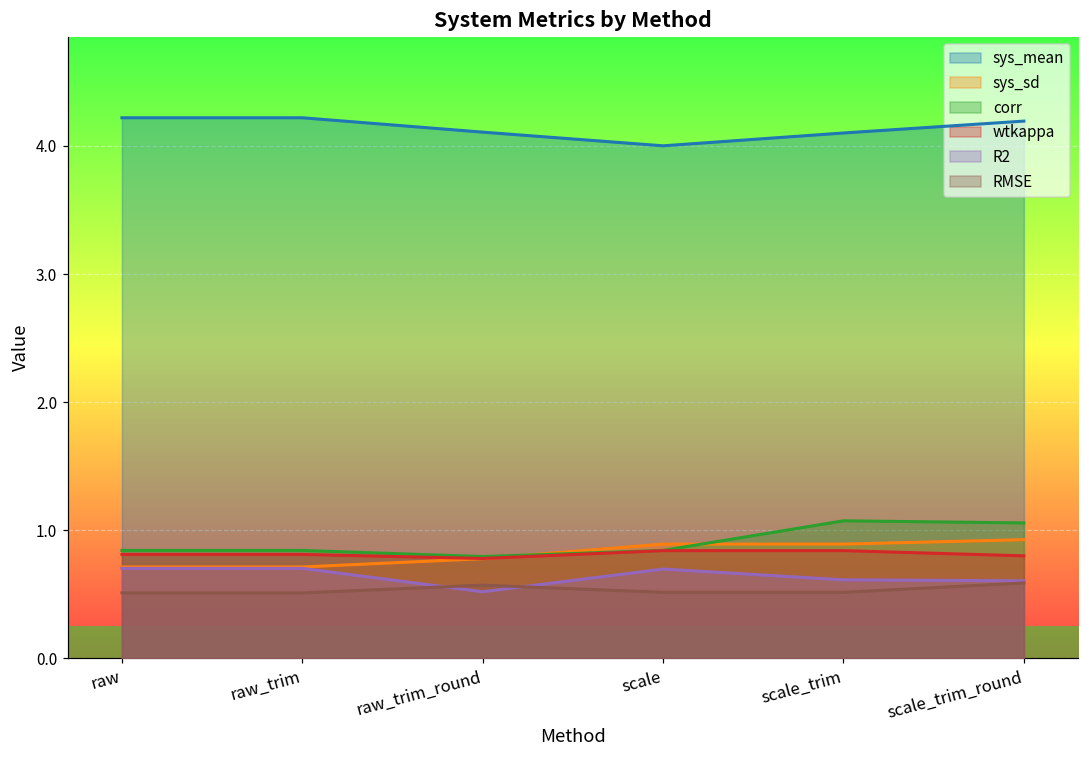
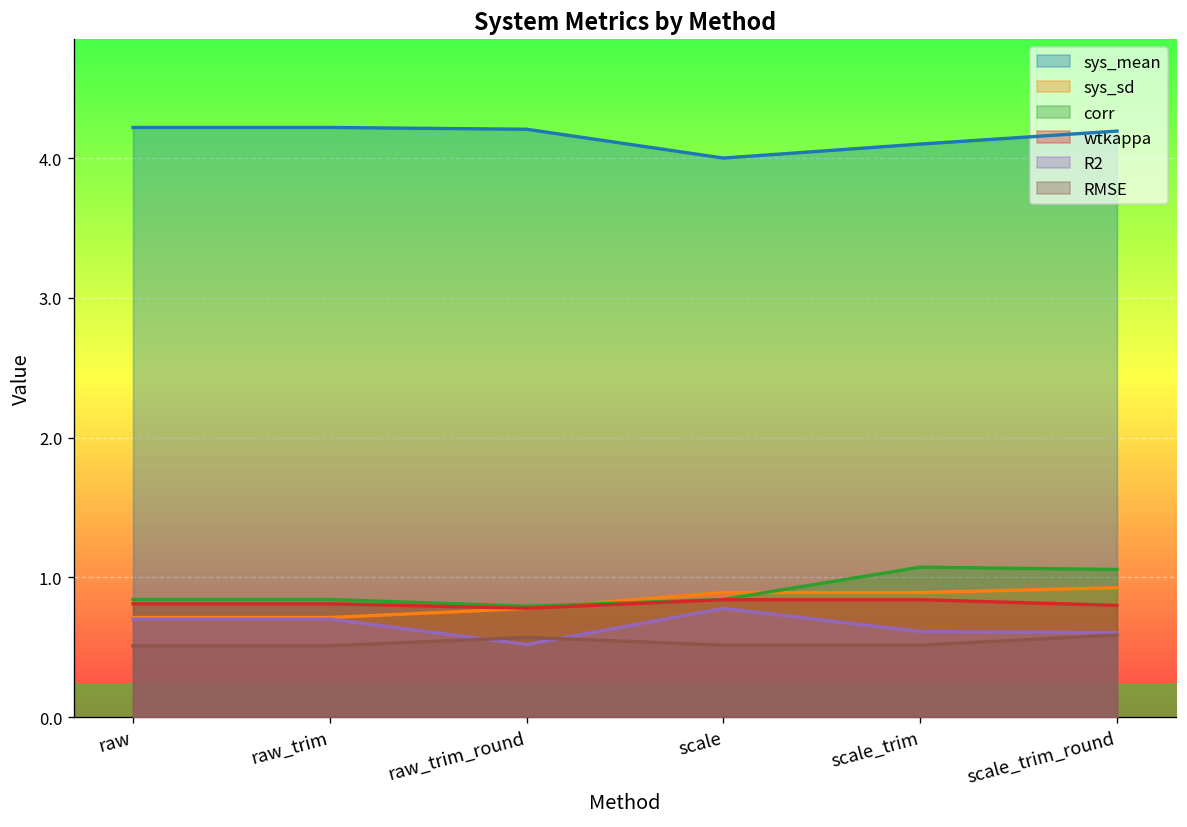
  {
    "sys_mean": {
      "raw": 4.22,
      "raw_trim": 4.22,
-     "raw_trim_round": 4.11,
+     "raw_trim_round": 4.21,
      "scale": 4.00,
      "scale_trim": 4.10
    },
    "corr": {
      "raw": 0.84,
      "raw_trim": 0.84,
      "scale_trim": 1.07,
      "scale_trim_round": 1.06
    },
    "R2": {
      "raw_trim_round": 0.52,
-     "scale": 0.70,
+     "scale": 0.78,
      "scale_trim": 0.61
    }
  }
